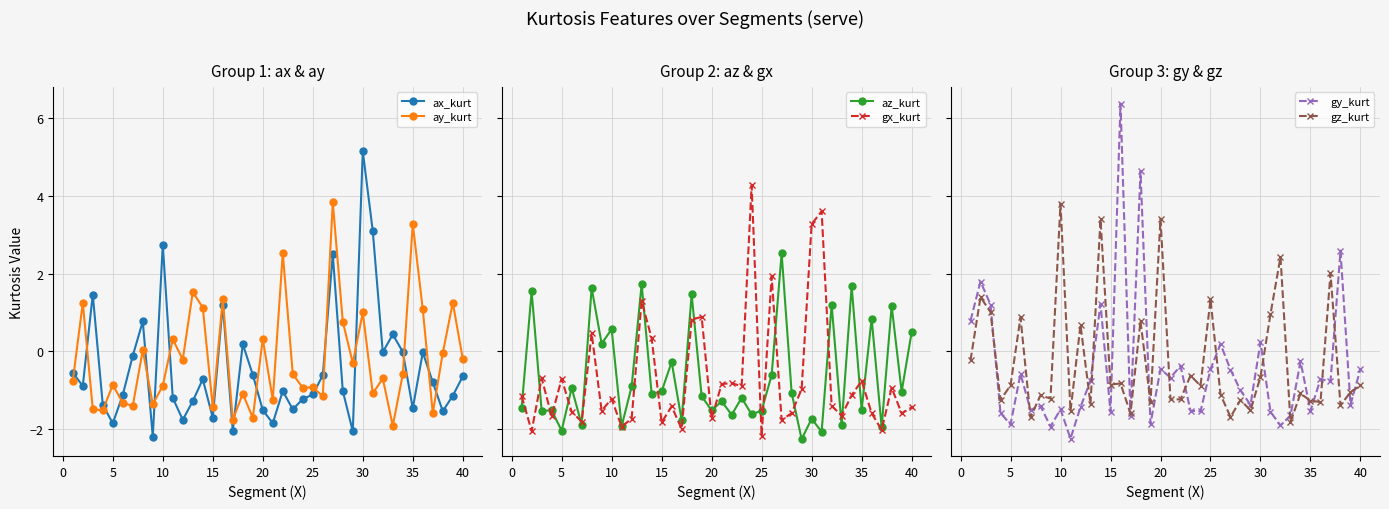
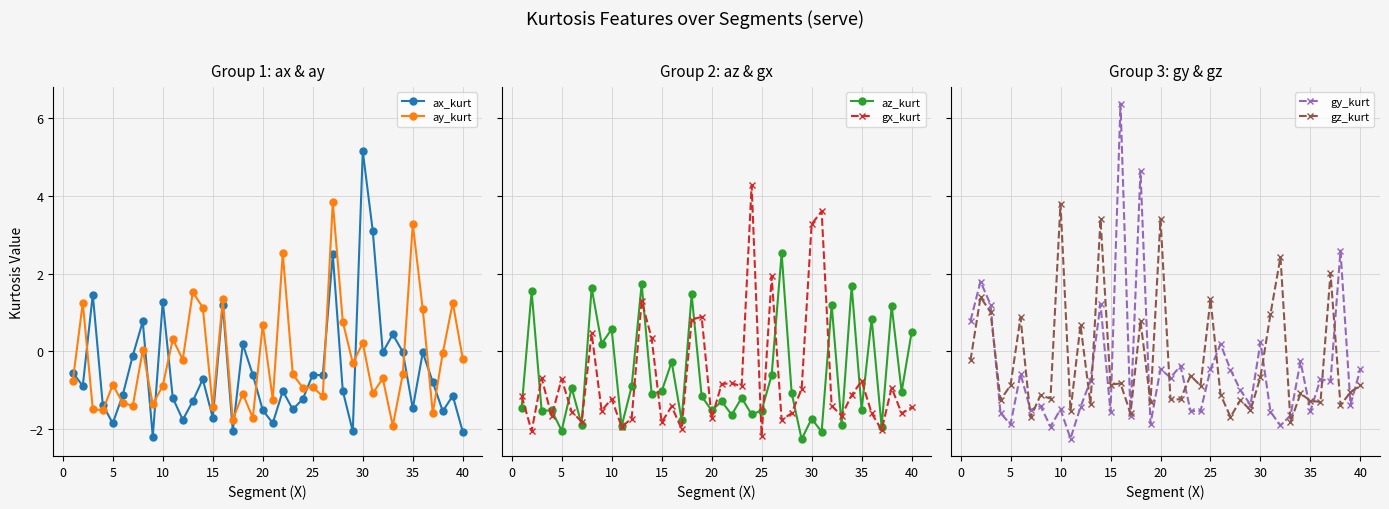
  {
    "Group 1: ax & ay": {
      "ax_kurt": {
        "5": -1.9,
-       "10": 2.7,
+       "10": 1.3,
        "15": -1.7,
        "20": -1.5,
-       "25": -1.1,
+       "25": -0.6,
        "30": 5.2,
        "35": -1.5,
-       "40": -0.6
+       "40": -2.1
      },
      "ay_kurt": {
        "5": -0.9,
        "10": -0.9,
        "15": -1.4,
-       "20": 0.3,
+       "20": 0.7,
        "25": -0.9,
-       "30": 1.0,
+       "30": 0.2,
        "35": 3.3,
        "40": -0.2
      }
    }
  }
